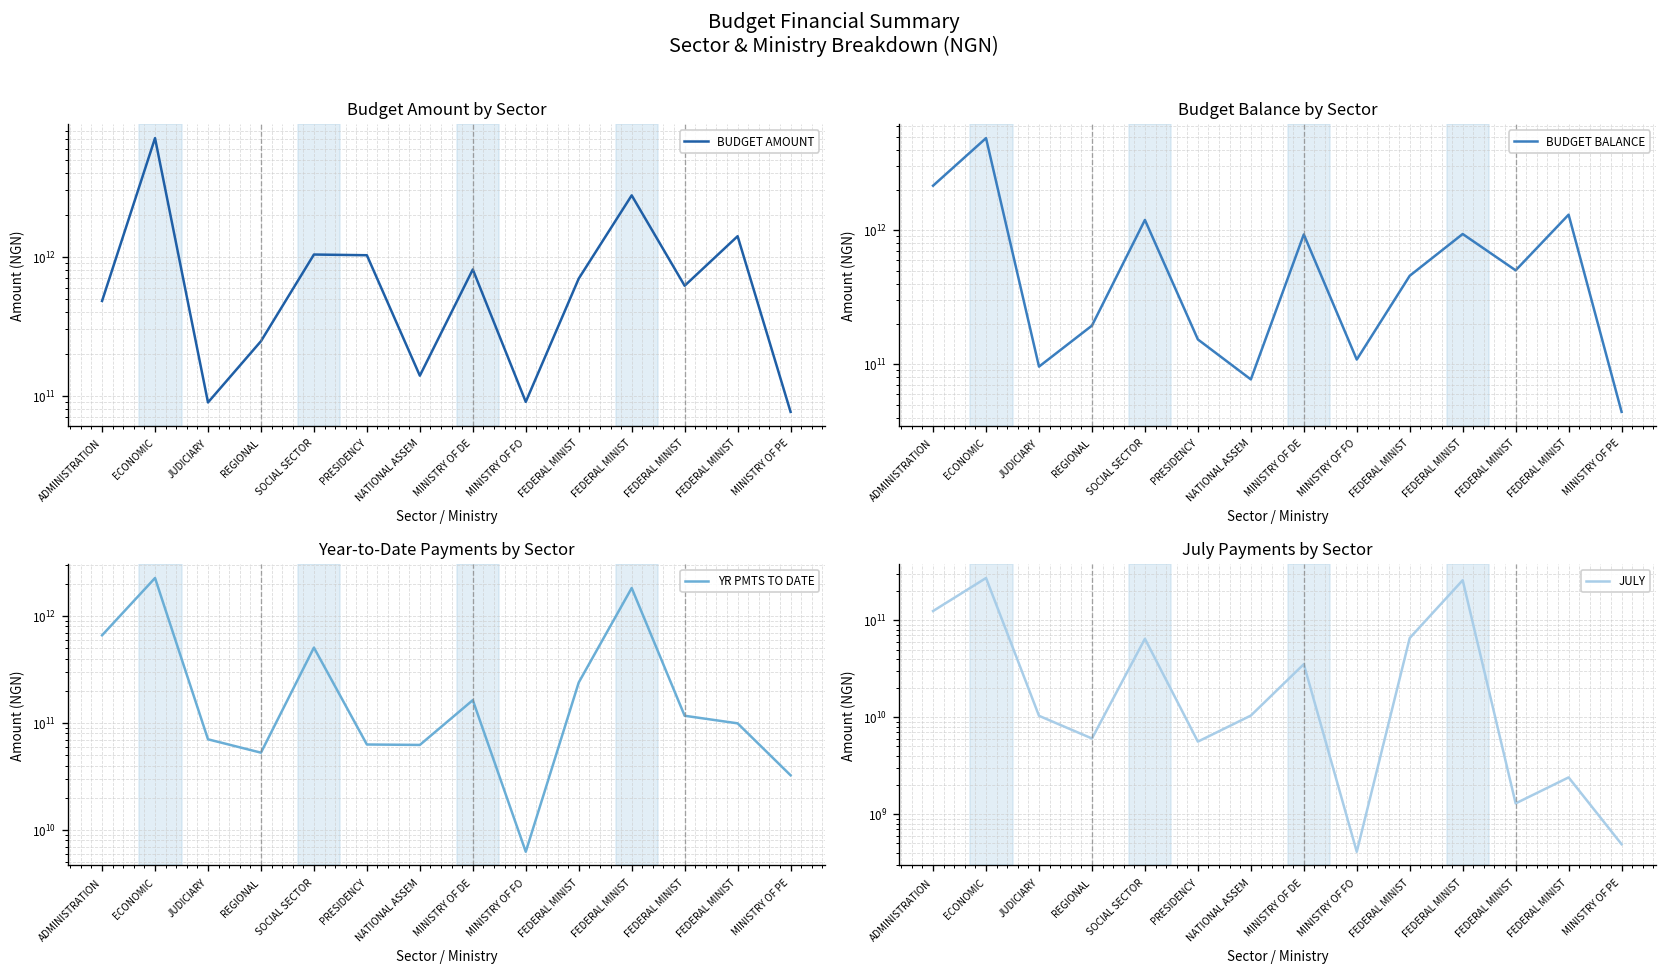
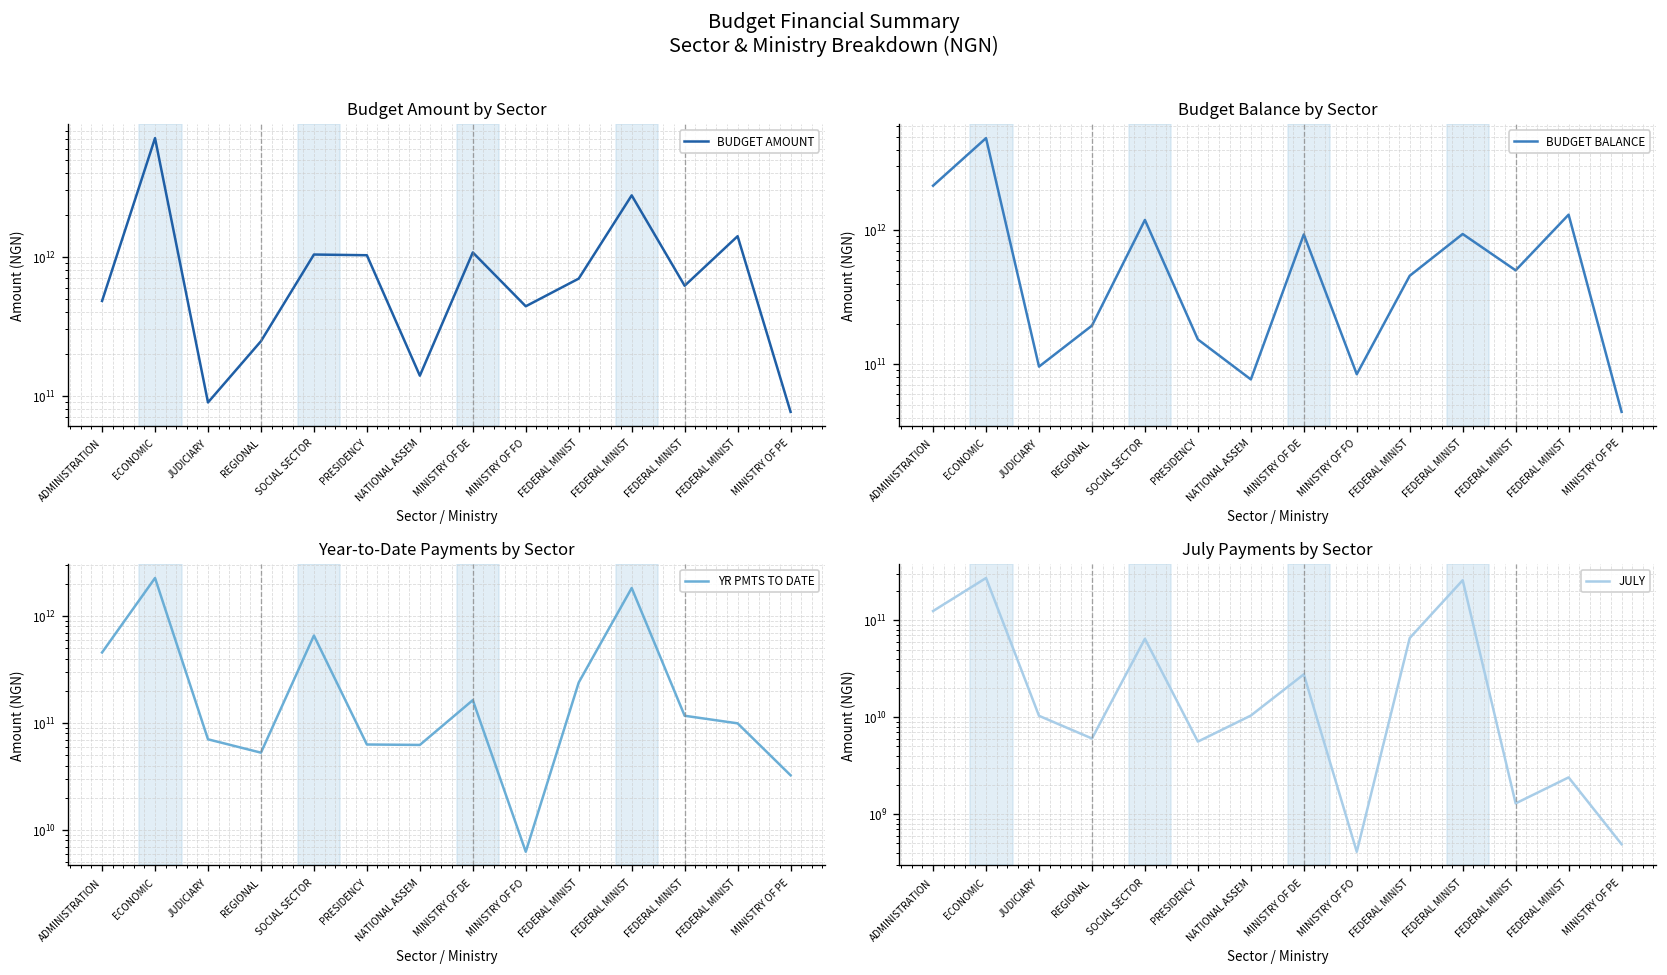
  {
    "Budget Amount by Sector": {
      "ADMINISTRATION": 480000000000,
      "ECONOMIC": 7000000000000,
      "JUDICIARY": 90000000000,
      "REGIONAL": 250000000000,
      "SOCIAL SECTOR": 1000000000000,
      "PRESIDENCY": 1000000000000,
      "NATIONAL ASSEM": 140000000000,
-     "MINISTRY OF DE": 800000000000,
-     "MINISTRY OF FO": 90000000000,
+     "MINISTRY OF DE": 1100000000000,
+     "MINISTRY OF FO": 440000000000,
      "MINISTRY OF PE": 80000000000
    },
    "Budget Balance by Sector": {
      "ADMINISTRATION": 2100000000000,
      "ECONOMIC": 5000000000000,
      "JUDICIARY": 100000000000,
      "REGIONAL": 190000000000,
      "SOCIAL SECTOR": 1200000000000,
      "PRESIDENCY": 150000000000,
      "NATIONAL ASSEM": 80000000000,
      "MINISTRY OF DE": 900000000000,
-     "MINISTRY OF FO": 110000000000,
+     "MINISTRY OF FO": 80000000000,
      "MINISTRY OF PE": 44000000000
    },
    "Year-to-Date Payments by Sector": {
-     "ADMINISTRATION": 700000000000,
+     "ADMINISTRATION": 500000000000,
      "ECONOMIC": 2300000000000,
      "JUDICIARY": 70000000000,
      "REGIONAL": 50000000000,
-     "SOCIAL SECTOR": 500000000000,
+     "SOCIAL SECTOR": 700000000000,
      "PRESIDENCY": 60000000000,
      "NATIONAL ASSEM": 60000000000,
      "MINISTRY OF DE": 160000000000,
      "MINISTRY OF FO": 6000000000,
      "MINISTRY OF PE": 33000000000
    },
    "July Payments by Sector": {
      "ADMINISTRATION": 120000000000,
      "ECONOMIC": 270000000000,
      "JUDICIARY": 10000000000,
      "REGIONAL": 6000000000,
      "SOCIAL SECTOR": 60000000000,
      "PRESIDENCY": 6000000000,
      "NATIONAL ASSEM": 10000000000,
-     "MINISTRY OF DE": 40000000000,
+     "MINISTRY OF DE": 28000000000,
      "MINISTRY OF FO": 400000000,
      "MINISTRY OF PE": 500000000
    }
  }
